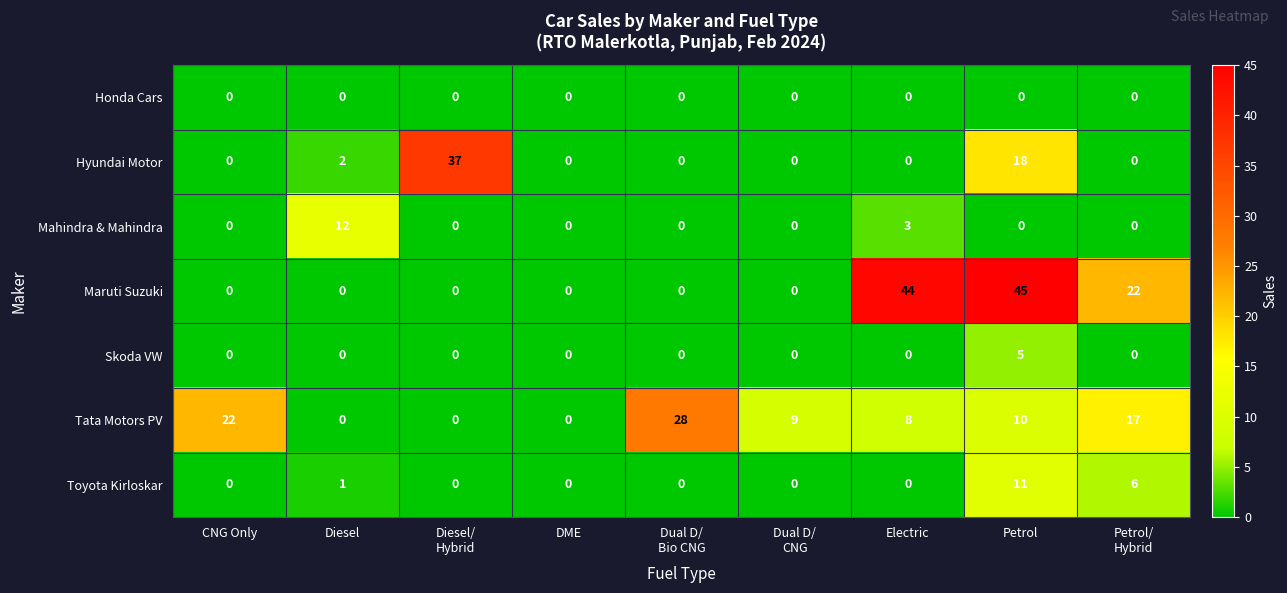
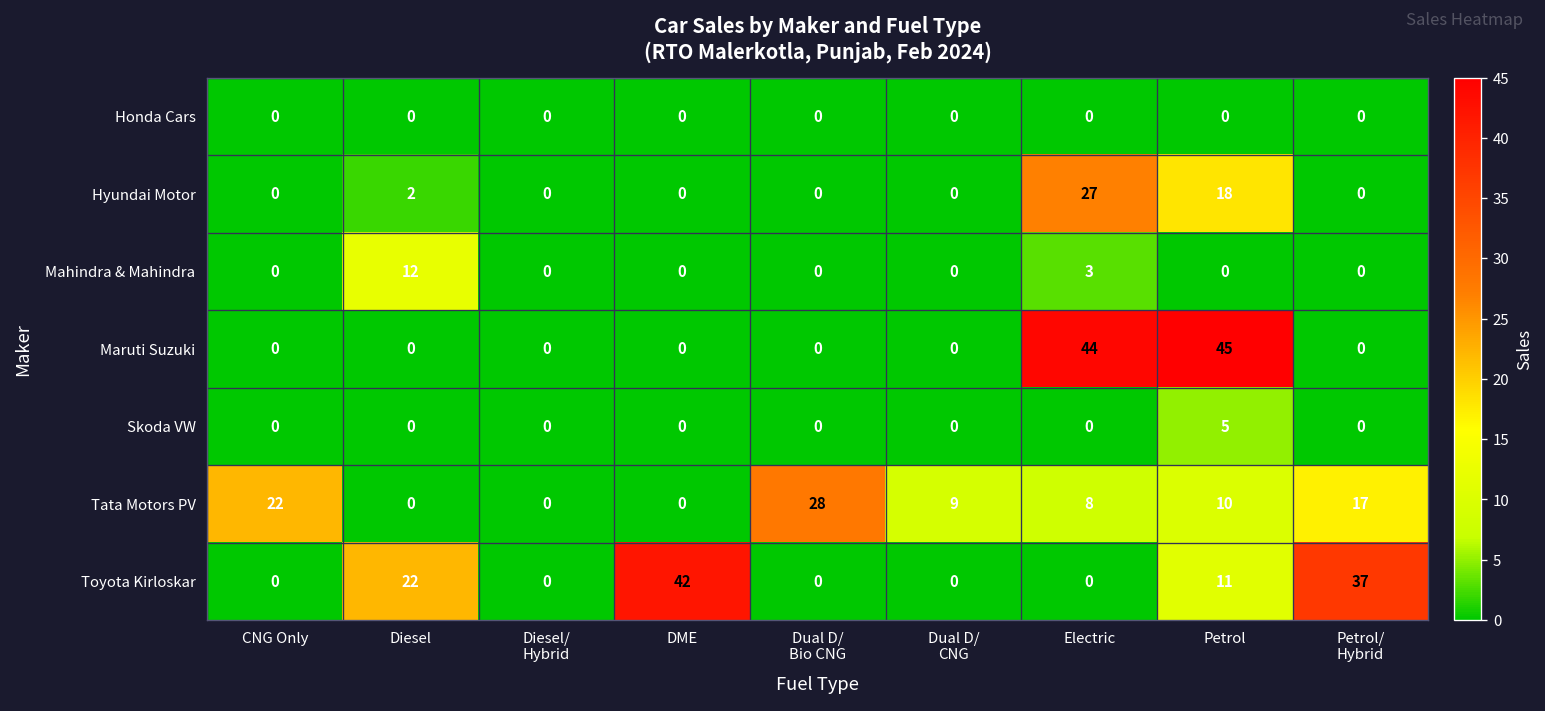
  {
    "Honda Cars": {
      "CNG Only": 0,
      "Diesel": 0,
      "Diesel/ Hybrid": 0,
      "DME": 0,
      "Dual D/ Bio CNG": 0,
      "Dual D/ CNG": 0,
      "Electric": 0,
      "Petrol": 0,
      "Petrol/ Hybrid": 0
    },
    "Hyundai Motor": {
      "CNG Only": 0,
      "Diesel": 2,
-     "Diesel/ Hybrid": 37,
+     "Diesel/ Hybrid": 0,
      "DME": 0,
      "Dual D/ Bio CNG": 0,
      "Dual D/ CNG": 0,
-     "Electric": 0,
+     "Electric": 27,
      "Petrol": 18,
      "Petrol/ Hybrid": 0
    },
    "Mahindra & Mahindra": {
      "CNG Only": 0,
      "Diesel": 12,
      "Diesel/ Hybrid": 0,
      "DME": 0,
      "Dual D/ Bio CNG": 0,
      "Dual D/ CNG": 0,
      "Electric": 3,
      "Petrol": 0,
      "Petrol/ Hybrid": 0
    },
    "Maruti Suzuki": {
      "CNG Only": 0,
      "Diesel": 0,
      "Diesel/ Hybrid": 0,
      "DME": 0,
      "Dual D/ Bio CNG": 0,
      "Dual D/ CNG": 0,
      "Electric": 44,
      "Petrol": 45,
-     "Petrol/ Hybrid": 22
+     "Petrol/ Hybrid": 0
    },
    "Skoda VW": {
      "CNG Only": 0,
      "Diesel": 0,
      "Diesel/ Hybrid": 0,
      "DME": 0,
      "Dual D/ Bio CNG": 0,
      "Dual D/ CNG": 0,
      "Electric": 0,
      "Petrol": 5,
      "Petrol/ Hybrid": 0
    },
    "Tata Motors PV": {
      "CNG Only": 22,
      "Diesel": 0,
      "Diesel/ Hybrid": 0,
      "DME": 0,
      "Dual D/ Bio CNG": 28,
      "Dual D/ CNG": 9,
      "Electric": 8,
      "Petrol": 10,
      "Petrol/ Hybrid": 17
    },
    "Toyota Kirloskar": {
      "CNG Only": 0,
-     "Diesel": 1,
+     "Diesel": 22,
      "Diesel/ Hybrid": 0,
-     "DME": 0,
+     "DME": 42,
      "Dual D/ Bio CNG": 0,
      "Dual D/ CNG": 0,
      "Electric": 0,
      "Petrol": 11,
-     "Petrol/ Hybrid": 6
+     "Petrol/ Hybrid": 37
    }
  }
